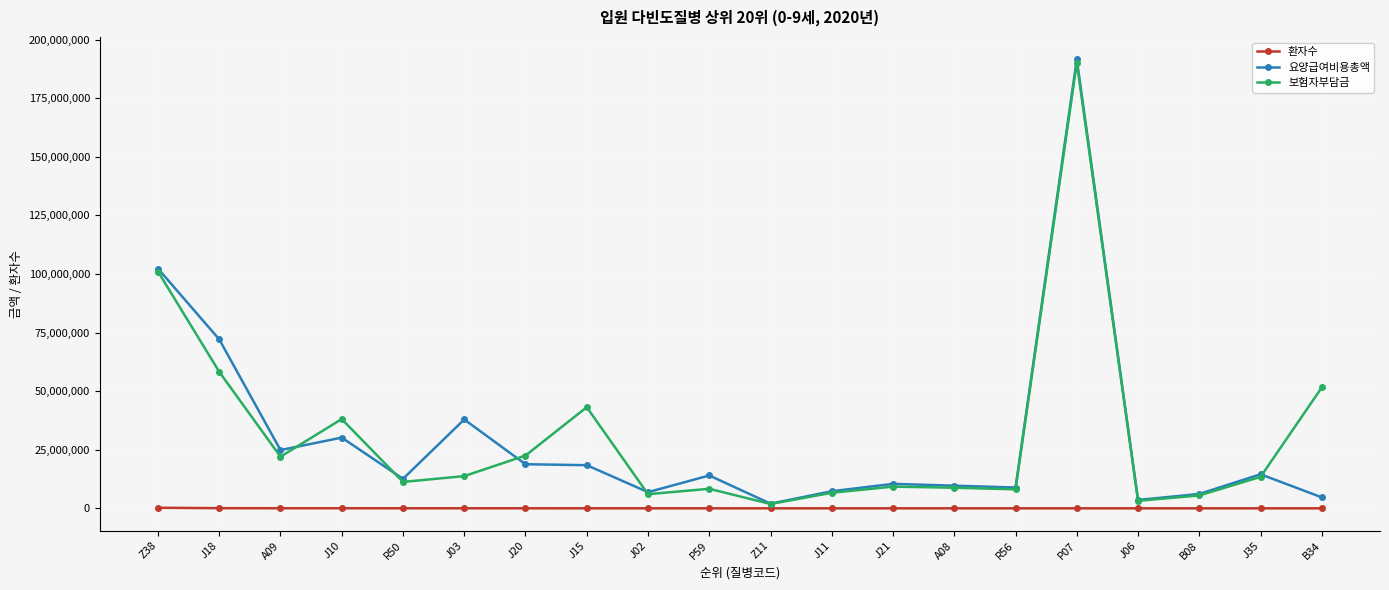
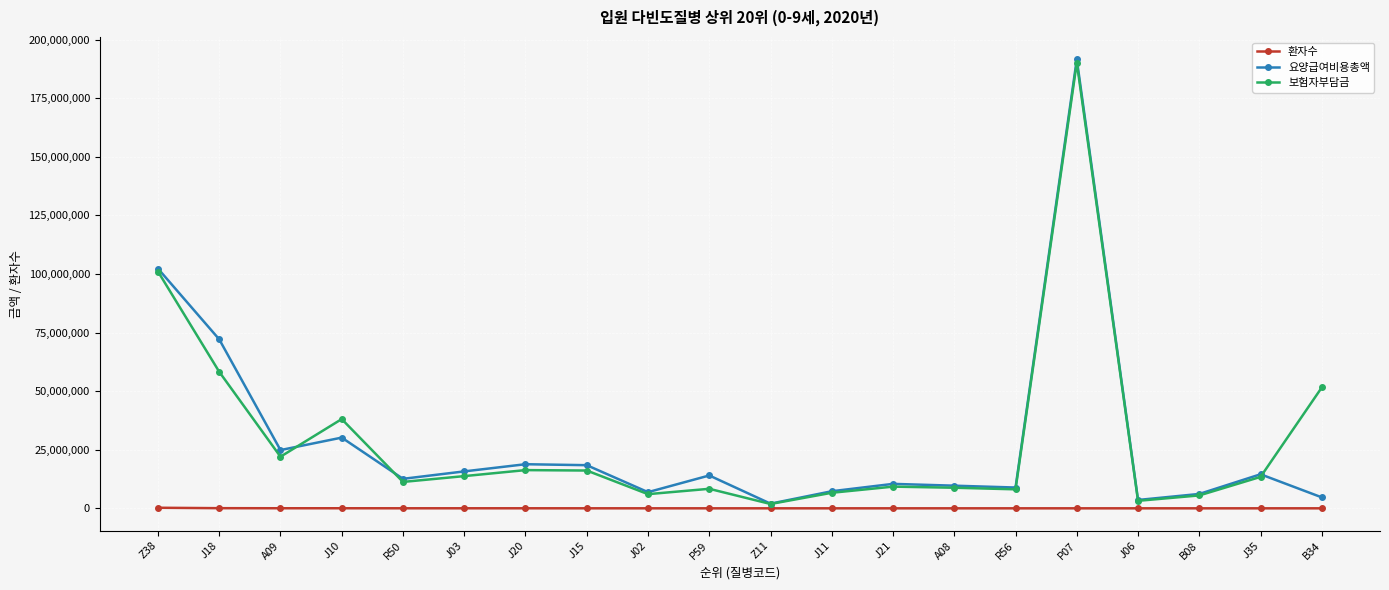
  {
    "환자수": {
      "Z38": "0",
      "J18": "0",
      "A09": "0",
      "J10": "0",
      "R50": "0",
      "J03": "0",
      "J20": "0",
      "J15": "0",
      "J02": "0",
      "P59": "0",
      "Z11": "0",
      "J11": "0",
      "J21": "0",
      "A08": "0",
      "R56": "0",
      "P07": "0",
      "J06": "0",
      "B08": "0",
      "J35": "0",
      "B34": "0"
    },
    "요양급여비용총액": {
      "Z38": "102,000,000",
      "J18": "72,000,000",
      "A09": "25,000,000",
      "J10": "30,000,000",
      "R50": "13,000,000",
-     "J03": "38,000,000",
+     "J03": "16,000,000",
      "J20": "19,000,000",
      "J15": "18,000,000",
      "P59": "14,000,000",
      "J21": "10,000,000",
      "P07": "192,000,000",
      "J35": "15,000,000",
      "B34": "5,000,000"
    },
    "보험자부담금": {
      "Z38": "101,000,000",
      "J18": "58,000,000",
      "A09": "22,000,000",
      "J10": "38,000,000",
      "R50": "11,000,000",
      "J03": "14,000,000",
-     "J20": "23,000,000",
-     "J15": "43,000,000",
+     "J20": "16,000,000",
+     "J15": "16,000,000",
      "P59": "8,000,000",
      "J21": "9,000,000",
      "P07": "190,000,000",
      "J35": "13,000,000",
      "B34": "52,000,000"
    }
  }
